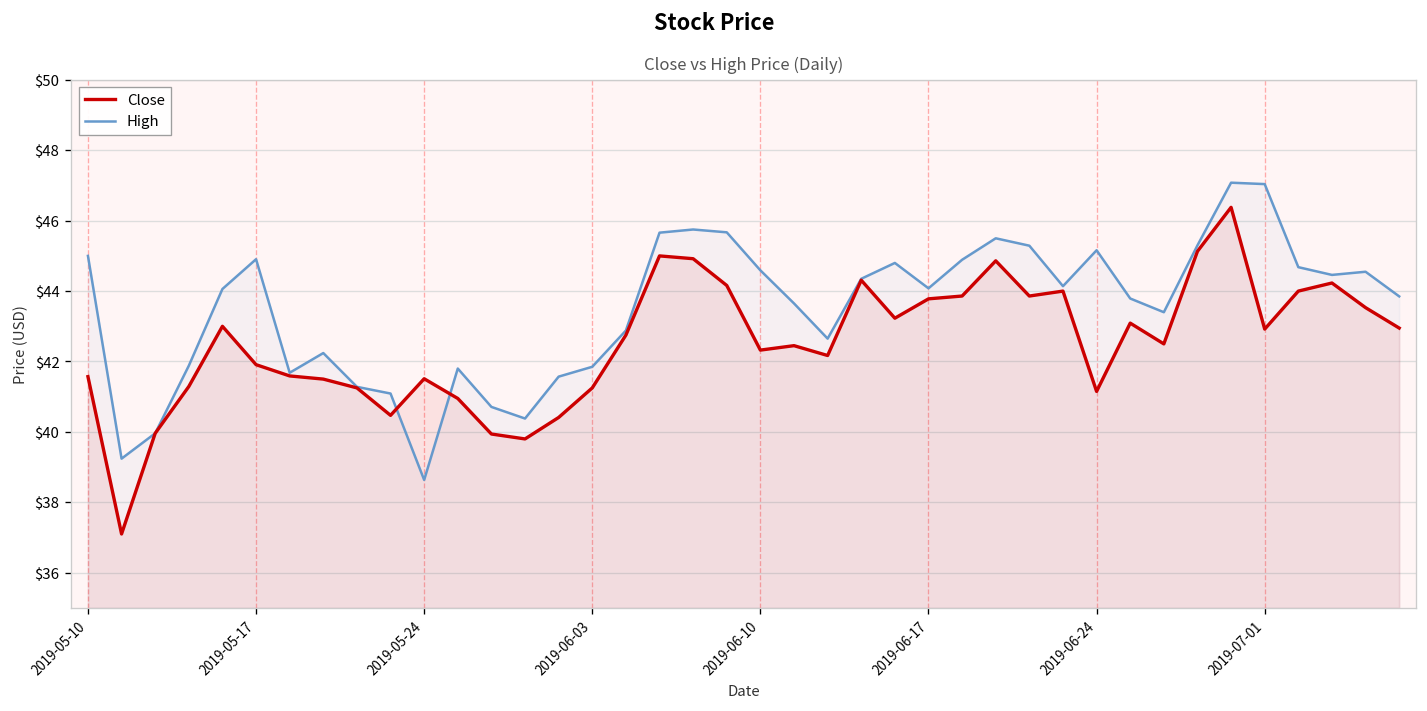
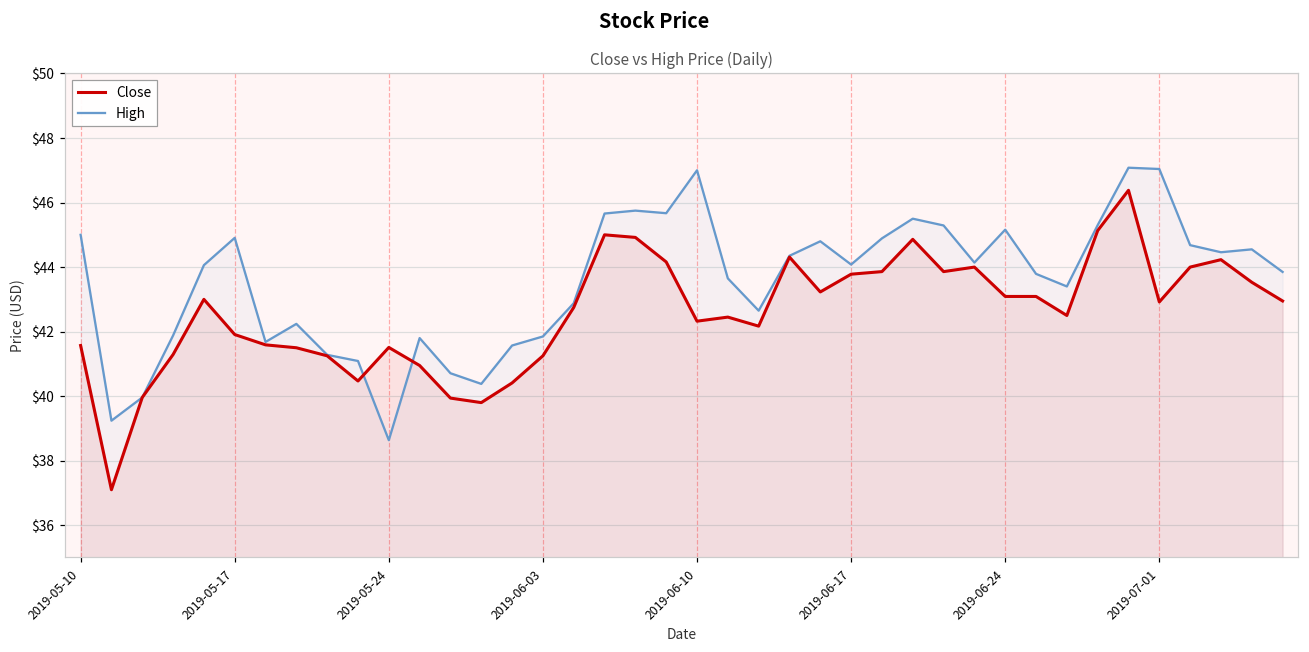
  {
    "Close": {
      "2019-05-10": "$41.6",
      "2019-05-17": "$41.9",
      "2019-05-24": "$41.5",
      "2019-06-03": "$41.3",
      "2019-06-10": "$42.3",
      "2019-06-17": "$43.8",
-     "2019-06-24": "$41.2",
+     "2019-06-24": "$43.1",
      "2019-07-01": "$42.9"
    },
    "High": {
      "2019-05-10": "$45.0",
      "2019-05-17": "$44.9",
      "2019-05-24": "$38.6",
      "2019-06-03": "$41.8",
-     "2019-06-10": "$44.6",
+     "2019-06-10": "$47.0",
      "2019-06-17": "$44.1",
      "2019-06-24": "$45.2",
      "2019-07-01": "$47.0"
    }
  }
